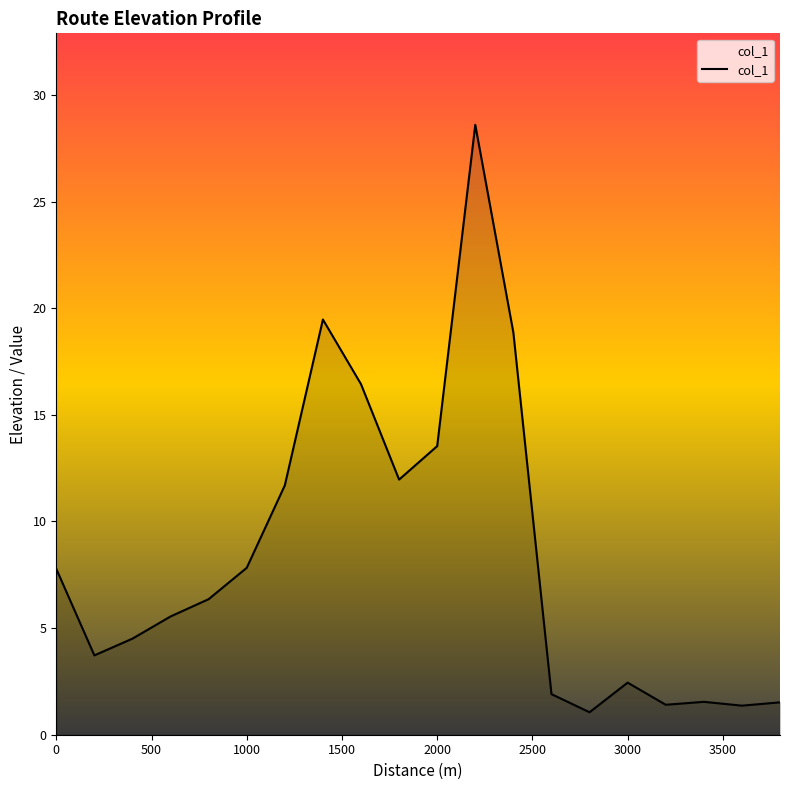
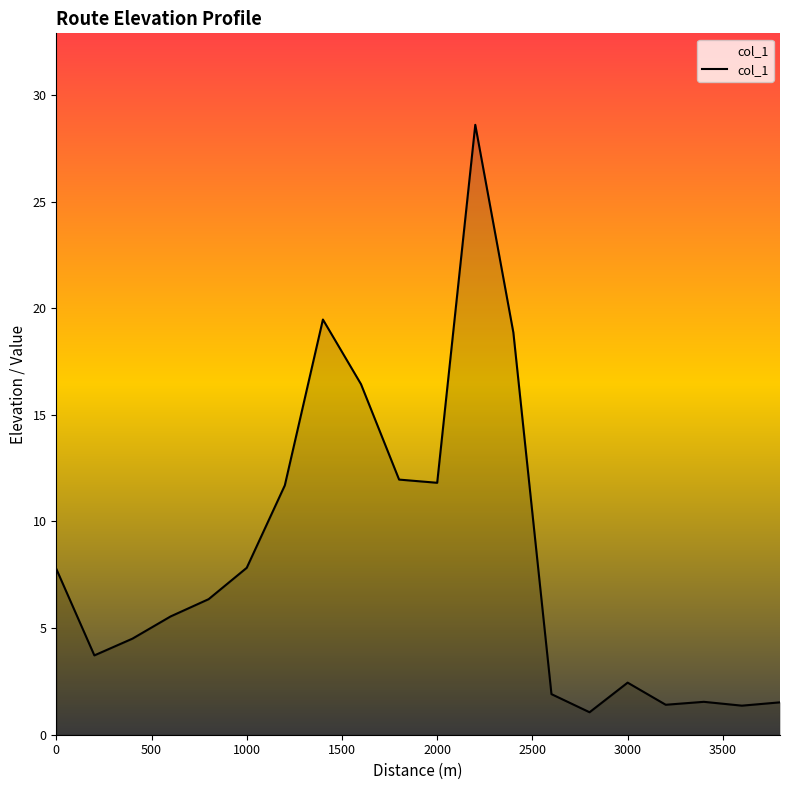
  {
    "0": 7.8,
    "1000": 7.8,
-   "2000": 13.5,
+   "2000": 11.8,
    "3000": 2.4
  }
